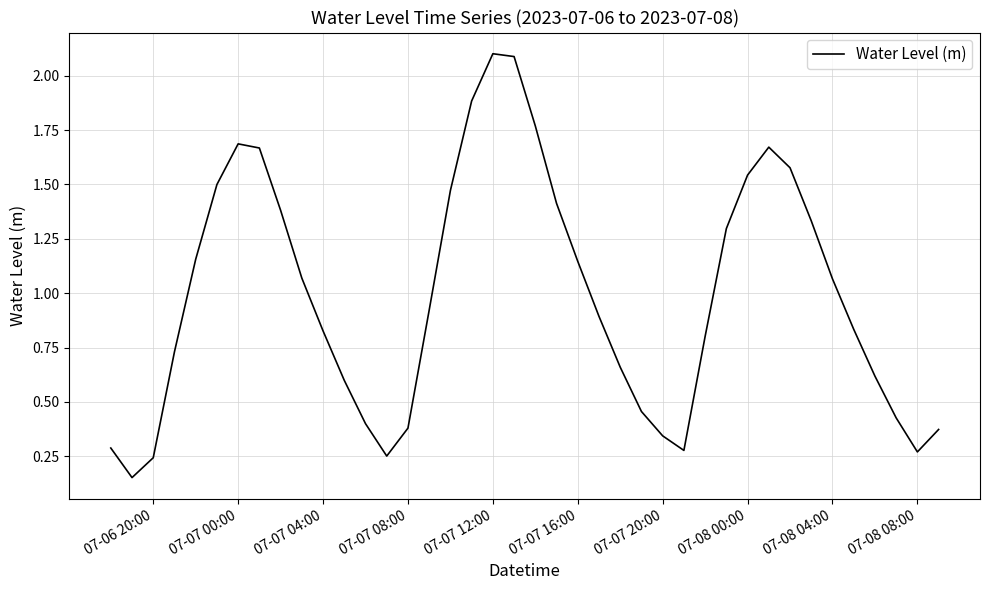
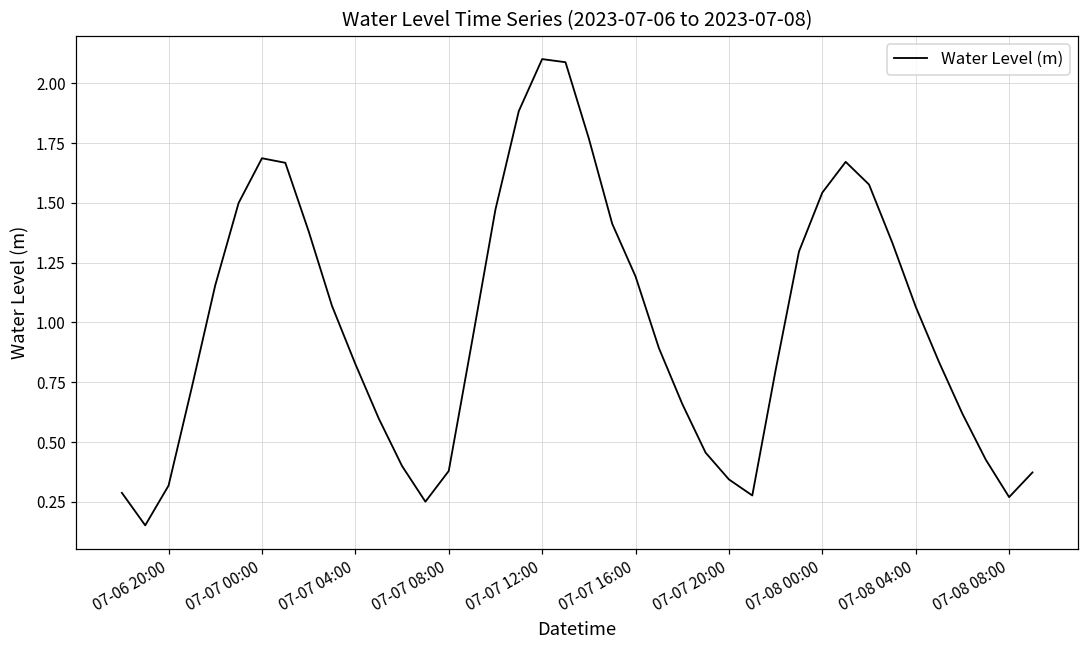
  {
-   "07-06 20:00": 0.24,
+   "07-06 20:00": 0.32,
    "07-07 00:00": 1.69,
    "07-07 04:00": 0.83,
    "07-07 08:00": 0.38,
    "07-07 12:00": 2.10,
-   "07-07 16:00": 1.15,
+   "07-07 16:00": 1.19,
    "07-07 20:00": 0.34,
    "07-08 00:00": 1.54,
    "07-08 04:00": 1.07,
    "07-08 08:00": 0.27
  }
